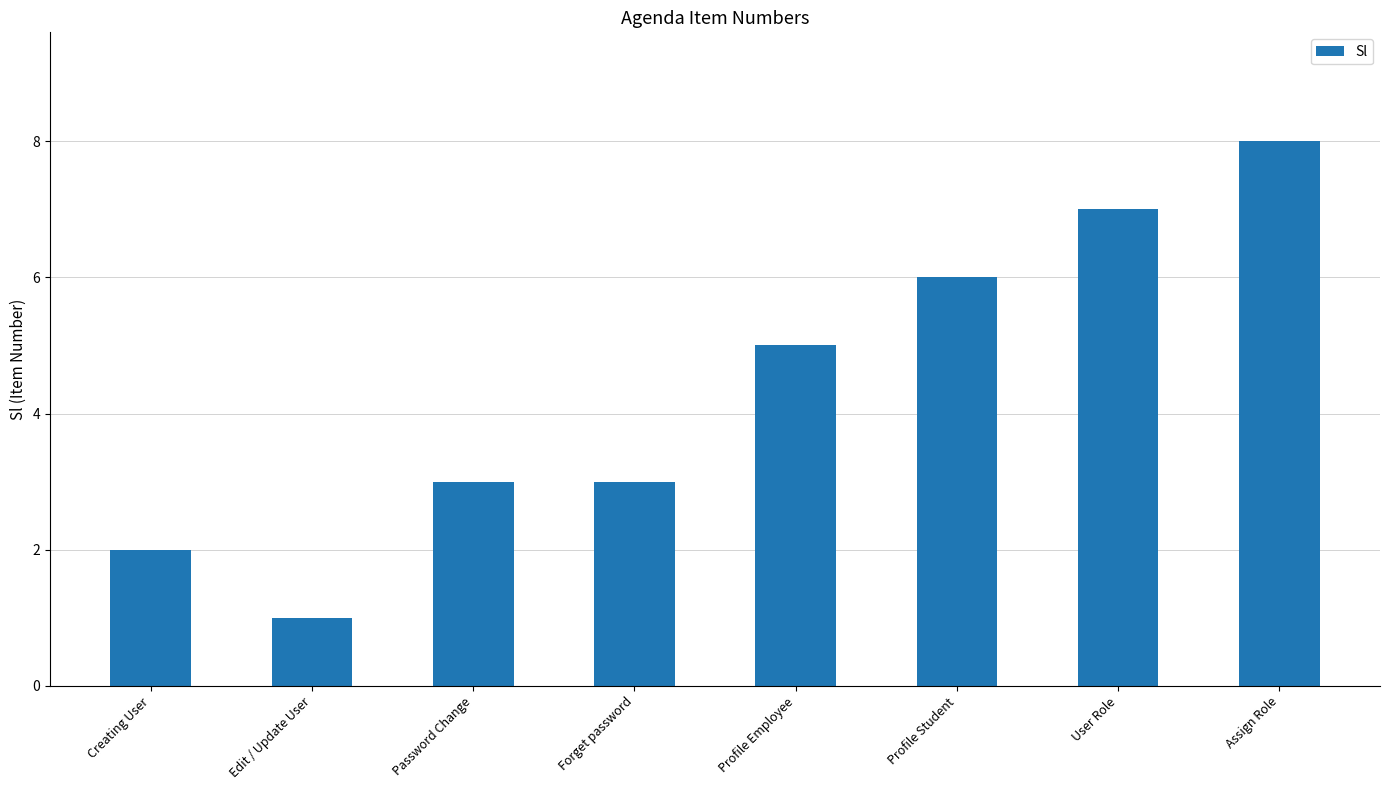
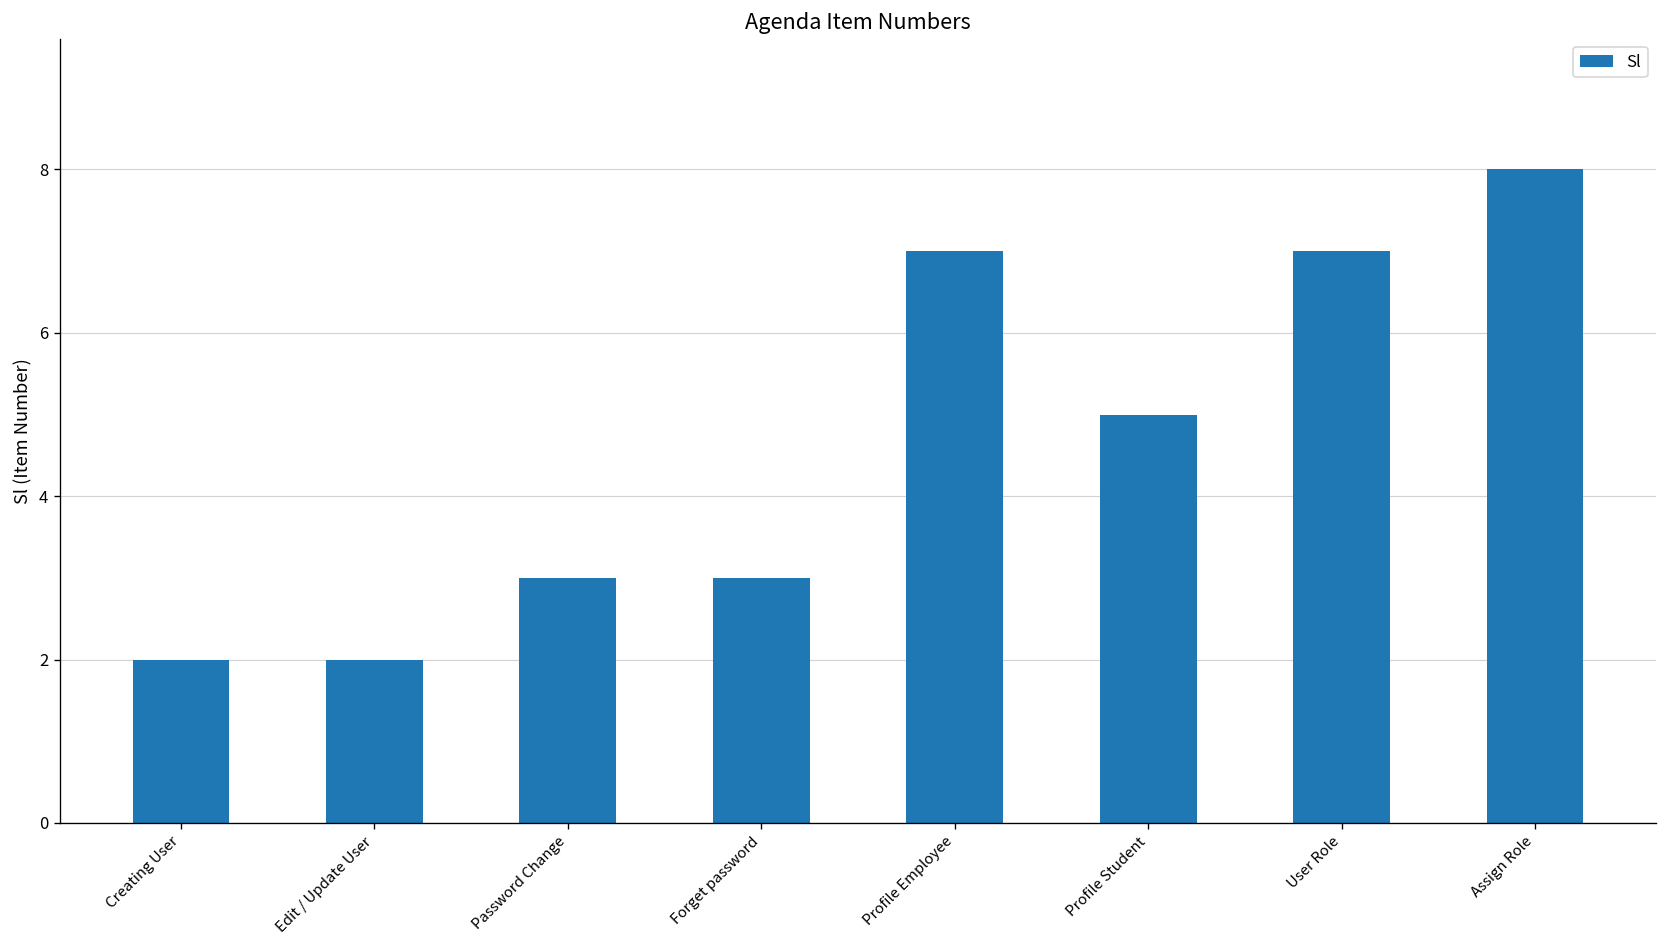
  {
    "Creating User": 2,
-   "Edit / Update User": 1,
+   "Edit / Update User": 2,
    "Password Change": 3,
    "Forget password": 3,
-   "Profile Employee": 5,
-   "Profile Student": 6,
+   "Profile Employee": 7,
+   "Profile Student": 5,
    "User Role": 7,
    "Assign Role": 8
  }
